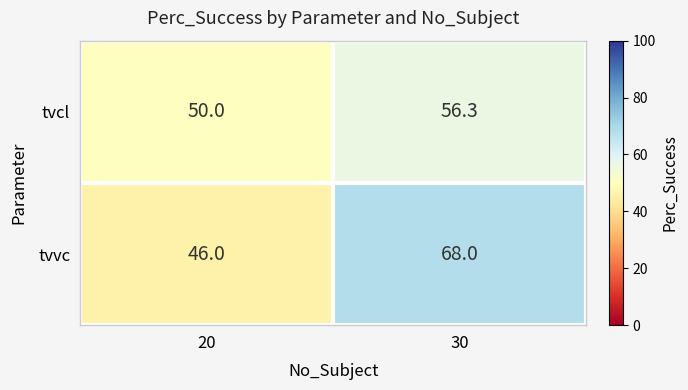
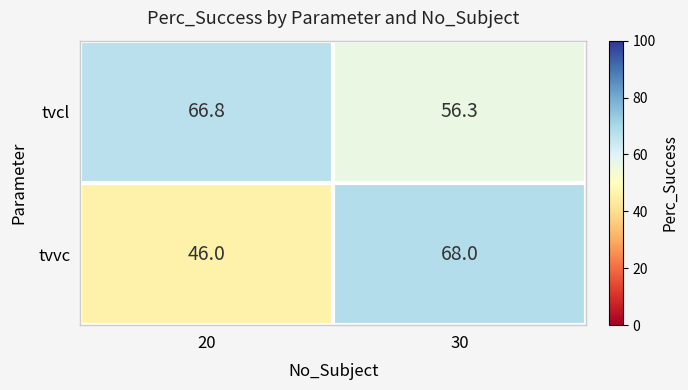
  {
    "tvcl": {
-     "20": 50.0,
+     "20": 66.8,
      "30": 56.3
    },
    "tvvc": {
      "20": 46.0,
      "30": 68.0
    }
  }
